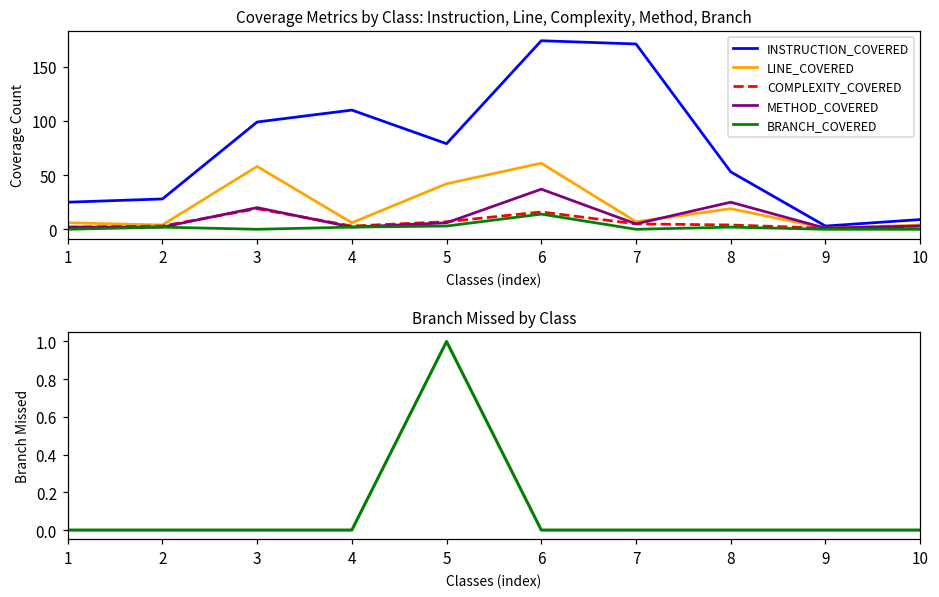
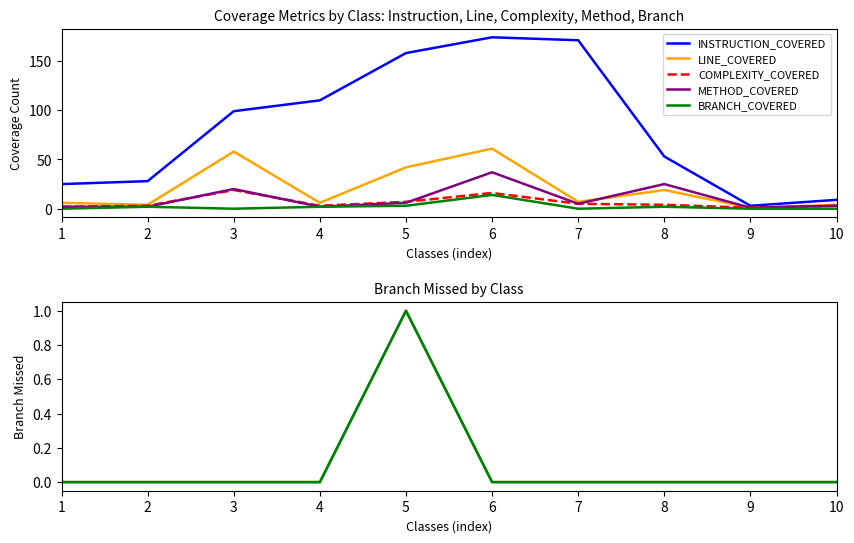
  {
    "Coverage Metrics by Class: Instruction, Line, Complexity, Method, Branch": {
      "INSTRUCTION_COVERED": {
        "1": 30,
        "2": 30,
        "3": 100,
        "4": 110,
-       "5": 80,
+       "5": 160,
        "6": 170,
        "7": 170,
        "8": 50,
        "10": 10
      },
      "LINE_COVERED": {
        "1": 10,
        "3": 60,
        "4": 10,
        "5": 40,
        "6": 60,
        "8": 20
      },
      "METHOD_COVERED": {
        "6": 40,
        "8": 30
      },
      "BRANCH_COVERED": {
        "3": 0,
        "5": 0,
        "7": 0,
        "10": 0
      }
    },
    "Branch Missed by Class": {
      "1": 0.00,
      "2": 0.00,
      "3": 0.00,
      "4": 0.00,
      "5": 1.00,
      "6": 0.00,
      "7": 0.00,
      "8": 0.00,
      "9": 0.00,
      "10": 0.00
    }
  }
